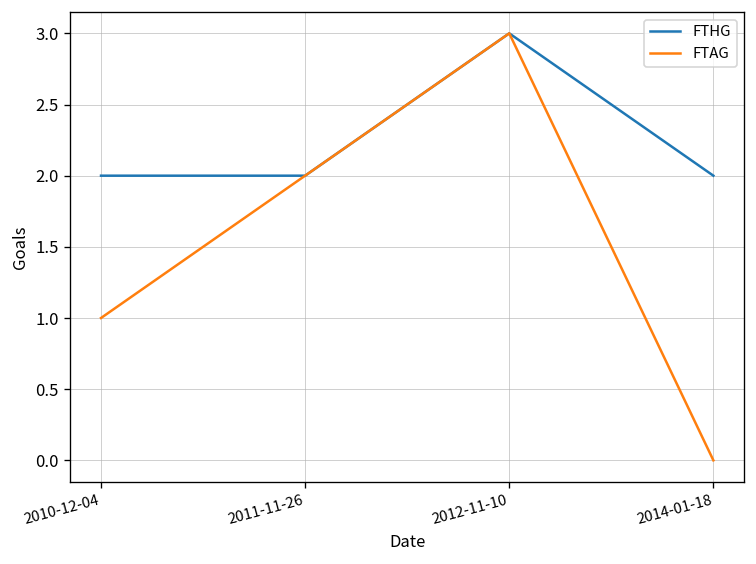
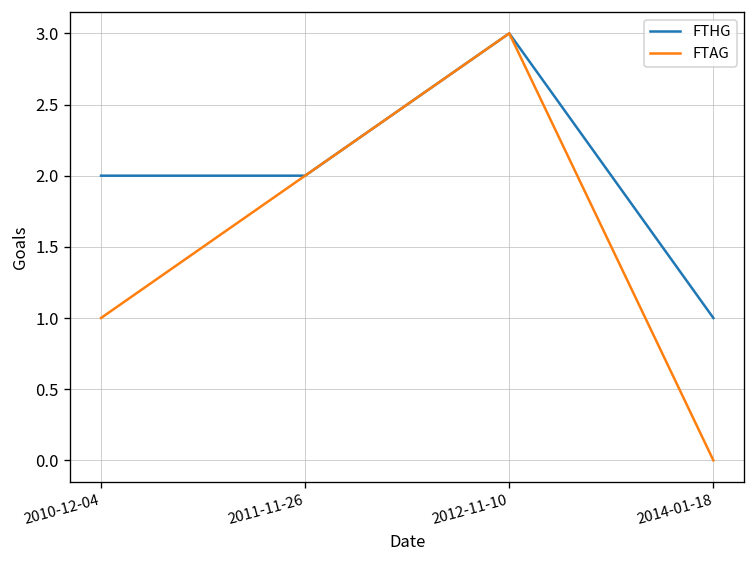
  {
    "FTHG": {
      "2010-12-04": 2,
-     "2014-01-18": 2
+     "2014-01-18": 1
    },
    "FTAG": {
      "2010-12-04": 1,
      "2014-01-18": 0
    }
  }
